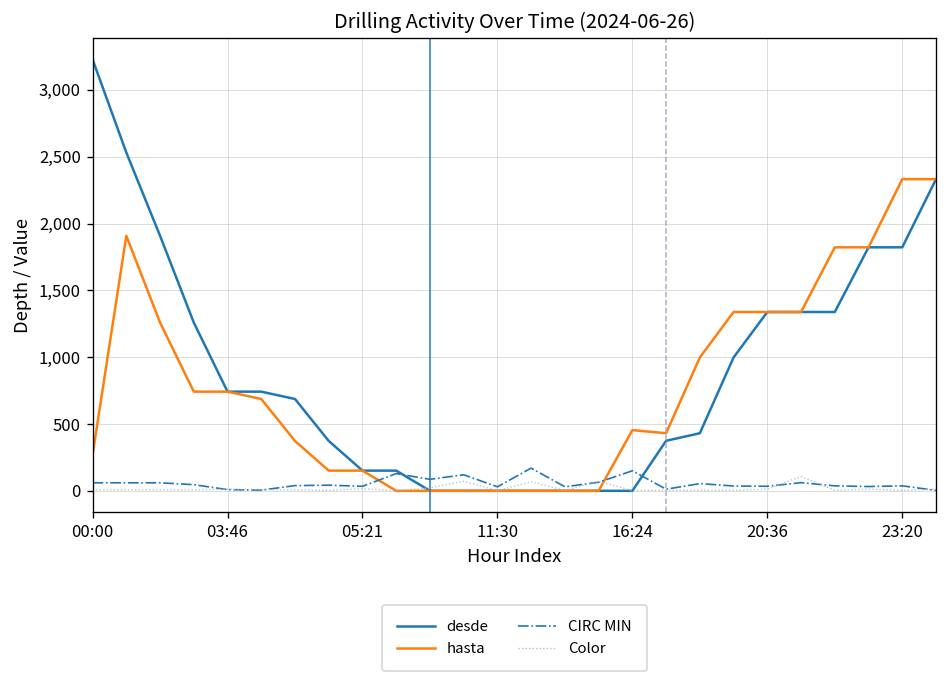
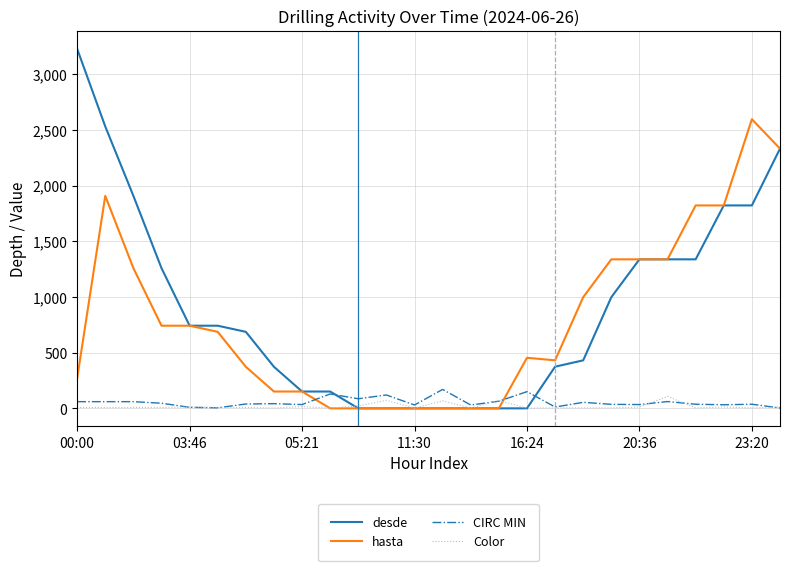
  {
    "hasta": {
      "00:00": "270",
      "16:24": "450",
-     "23:20": "2,330"
+     "23:20": "2,600"
    },
    "Color": {
      "00:00": "10",
      "23:20": "0"
    }
  }
